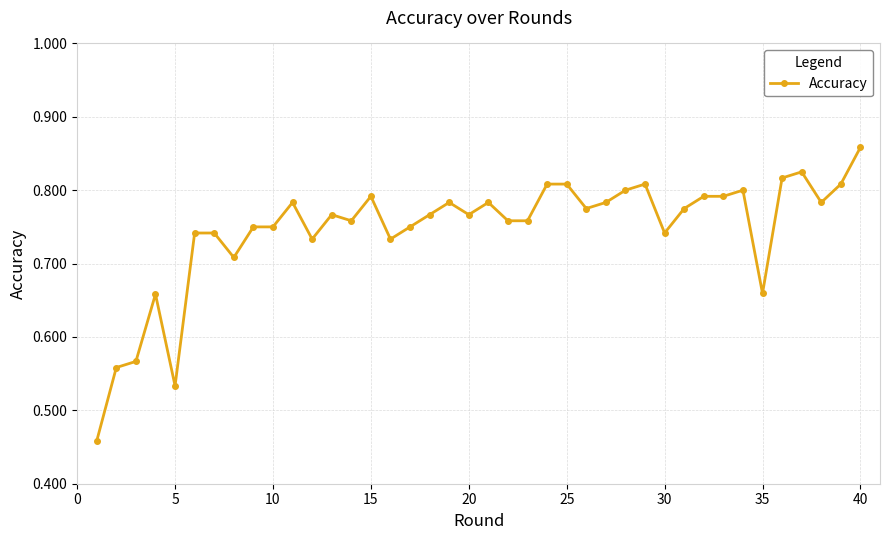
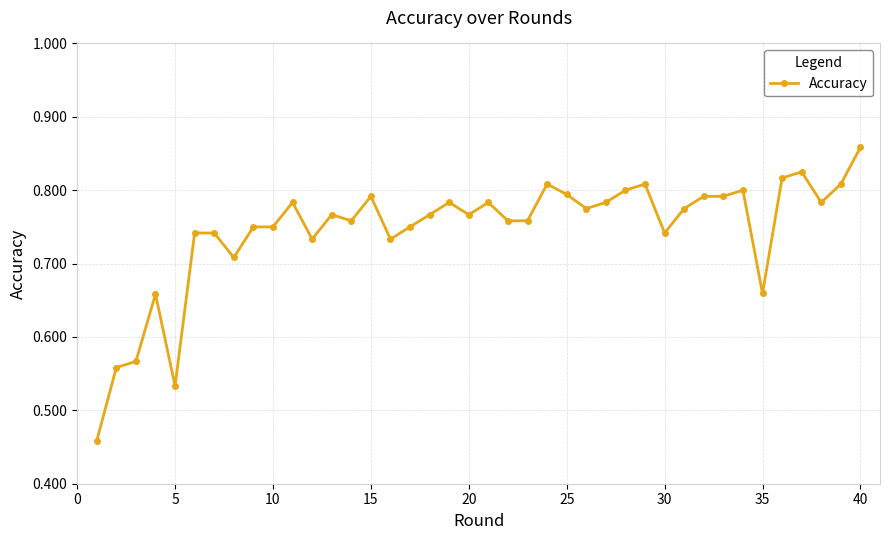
  {
    "5": 0.53,
    "10": 0.75,
    "15": 0.79,
    "20": 0.77,
-   "25": 0.81,
+   "25": 0.79,
    "30": 0.74,
    "35": 0.66,
    "40": 0.86
  }
